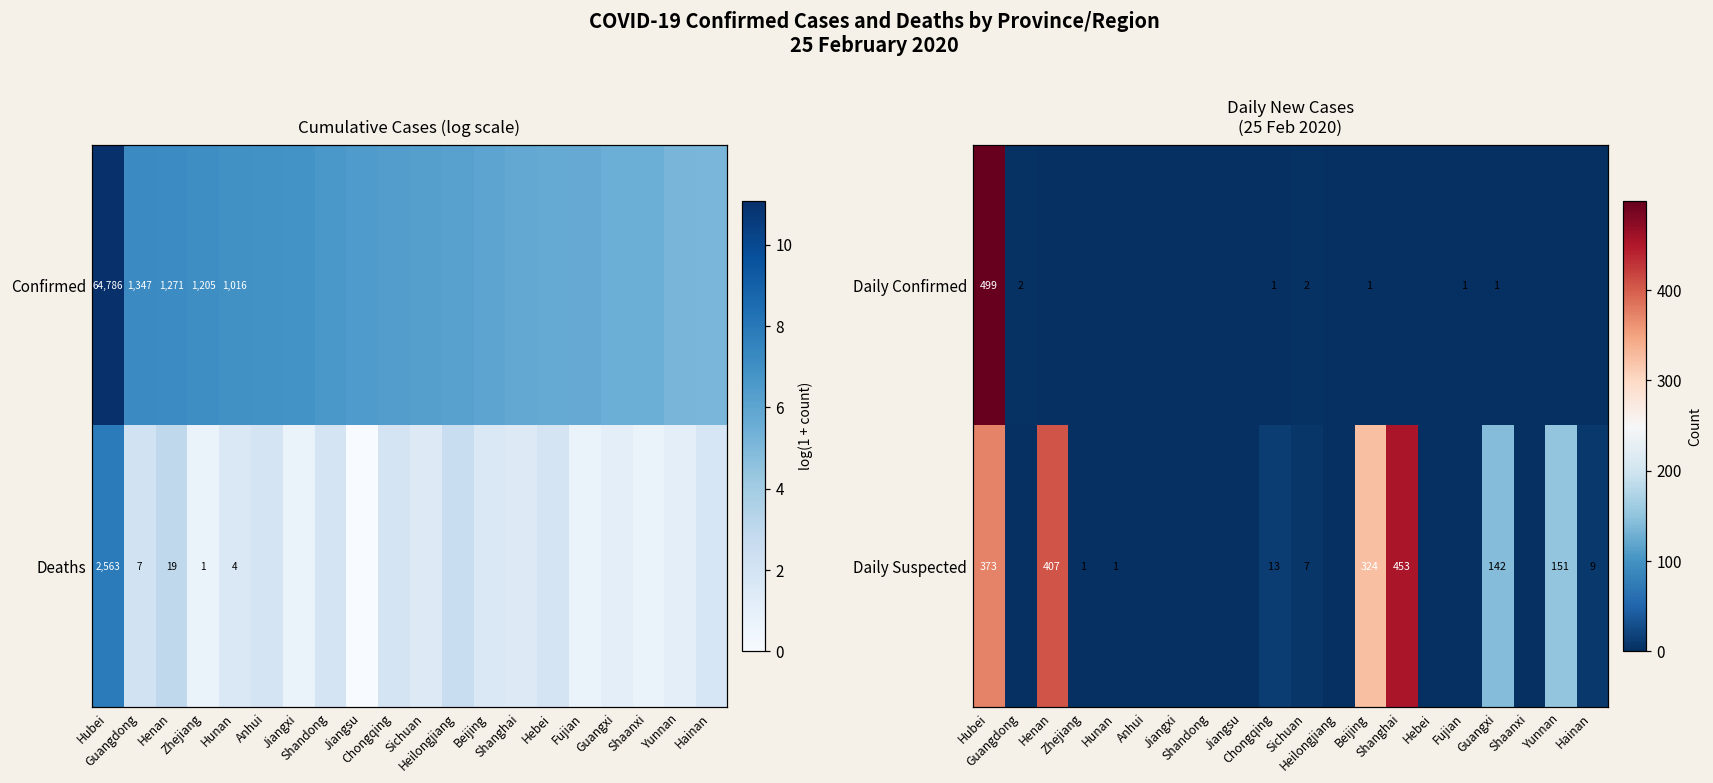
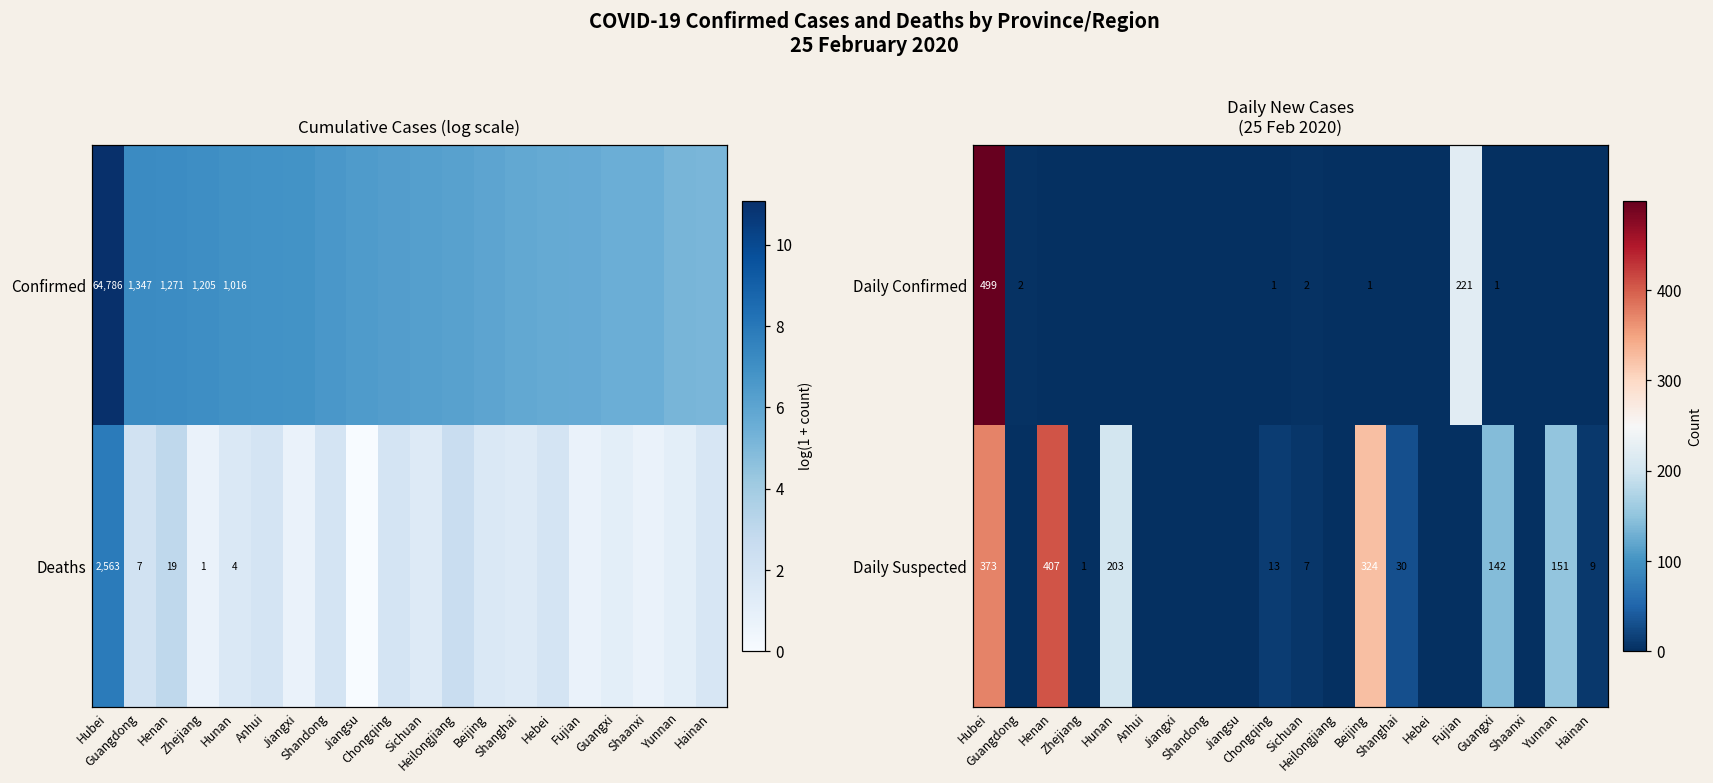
  {
    "Cumulative Cases (log scale)": {
      "Confirmed": {
        "Hubei": "64,786",
        "Guangdong": "1,347",
        "Henan": "1,271",
        "Zhejiang": "1,205",
        "Hunan": "1,016"
      },
      "Deaths": {
        "Hubei": "2,563",
        "Guangdong": "7",
        "Henan": "19",
        "Zhejiang": "1",
        "Hunan": "4"
      }
    },
    "Daily New Cases (25 Feb 2020)": {
      "Daily Confirmed": {
        "Hubei": "499",
        "Guangdong": "2",
        "Chongqing": "1",
        "Sichuan": "2",
        "Beijing": "1",
-       "Fujian": "1",
+       "Fujian": "221",
        "Guangxi": "1"
      },
      "Daily Suspected": {
        "Hubei": "373",
        "Henan": "407",
        "Zhejiang": "1",
-       "Hunan": "1",
+       "Hunan": "203",
        "Chongqing": "13",
        "Sichuan": "7",
        "Beijing": "324",
-       "Shanghai": "453",
+       "Shanghai": "30",
        "Guangxi": "142",
        "Yunnan": "151",
        "Hainan": "9"
      }
    }
  }
